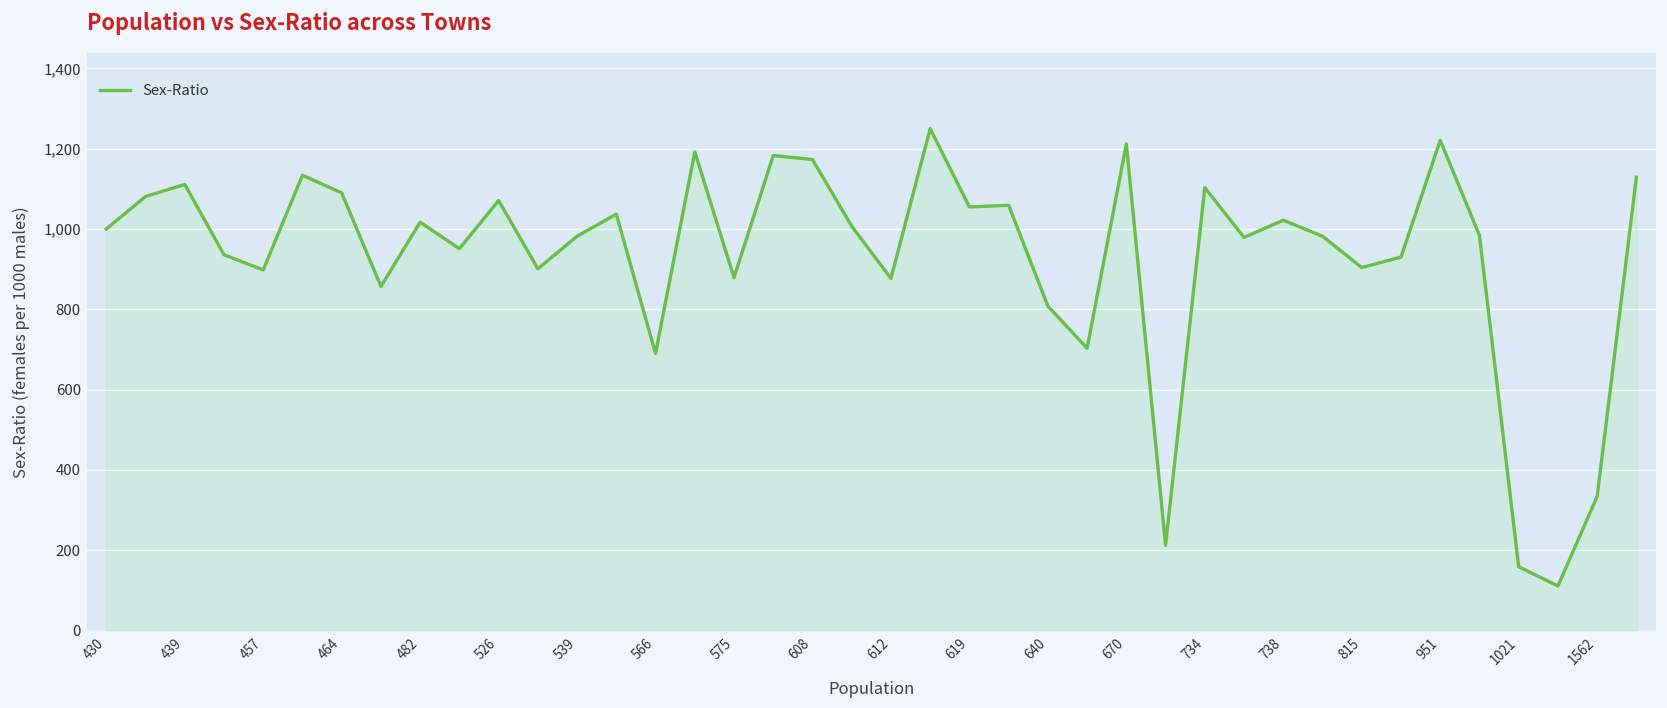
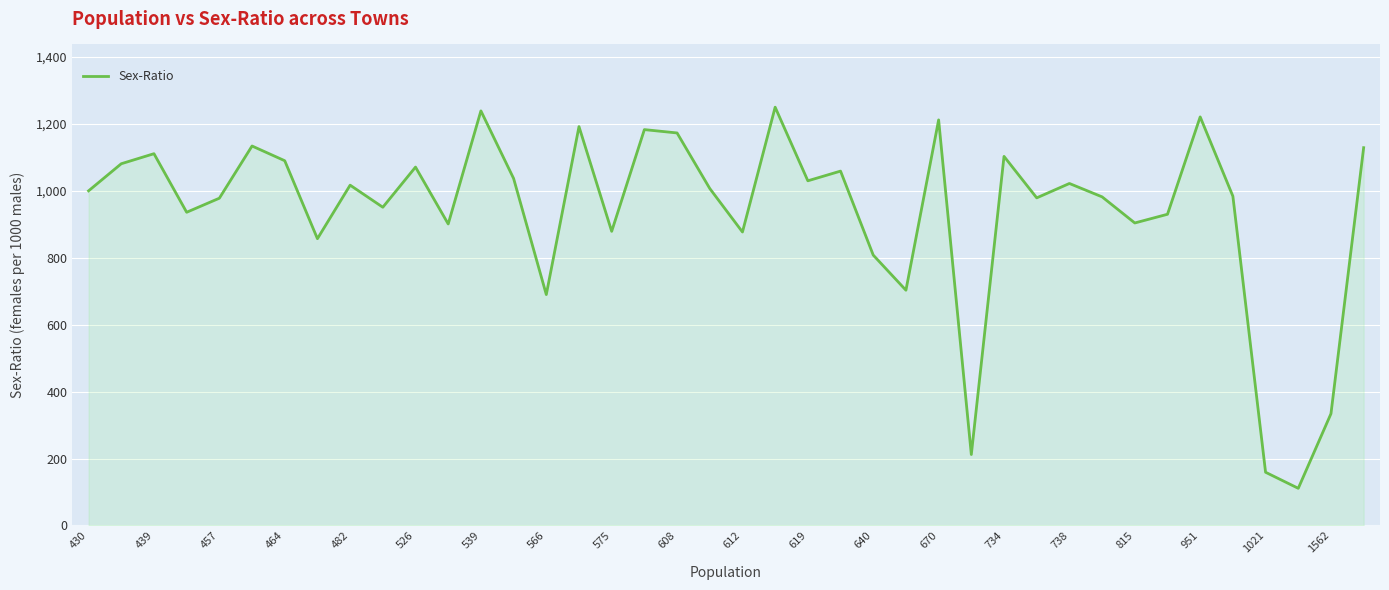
  {
    "430": "1,000",
    "439": "1,110",
-   "457": "900",
+   "457": "980",
    "464": "1,090",
    "482": "1,020",
    "526": "1,070",
-   "539": "980",
+   "539": "1,240",
    "566": "690",
    "575": "880",
    "608": "1,170",
    "612": "880",
-   "619": "1,060",
+   "619": "1,030",
    "640": "810",
    "670": "1,210",
    "734": "1,100",
    "738": "1,020",
    "815": "900",
    "951": "1,220",
    "1021": "160",
    "1562": "330"
  }
